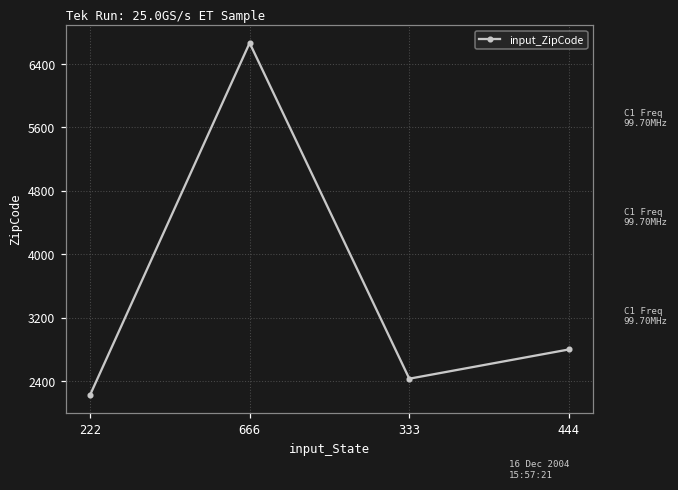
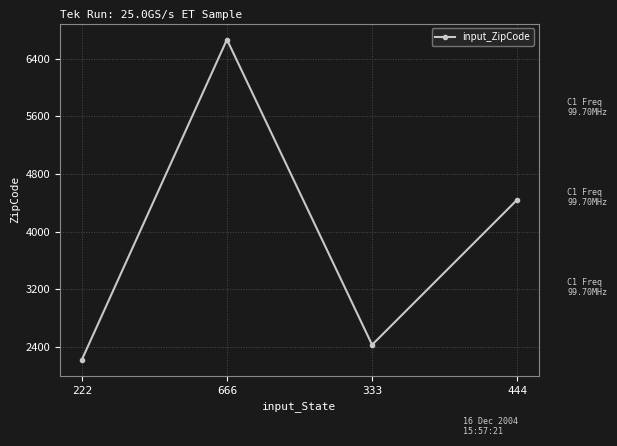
  {
    "222": 2200,
    "666": 6700,
    "333": 2400,
-   "444": 2800
+   "444": 4400
  }
